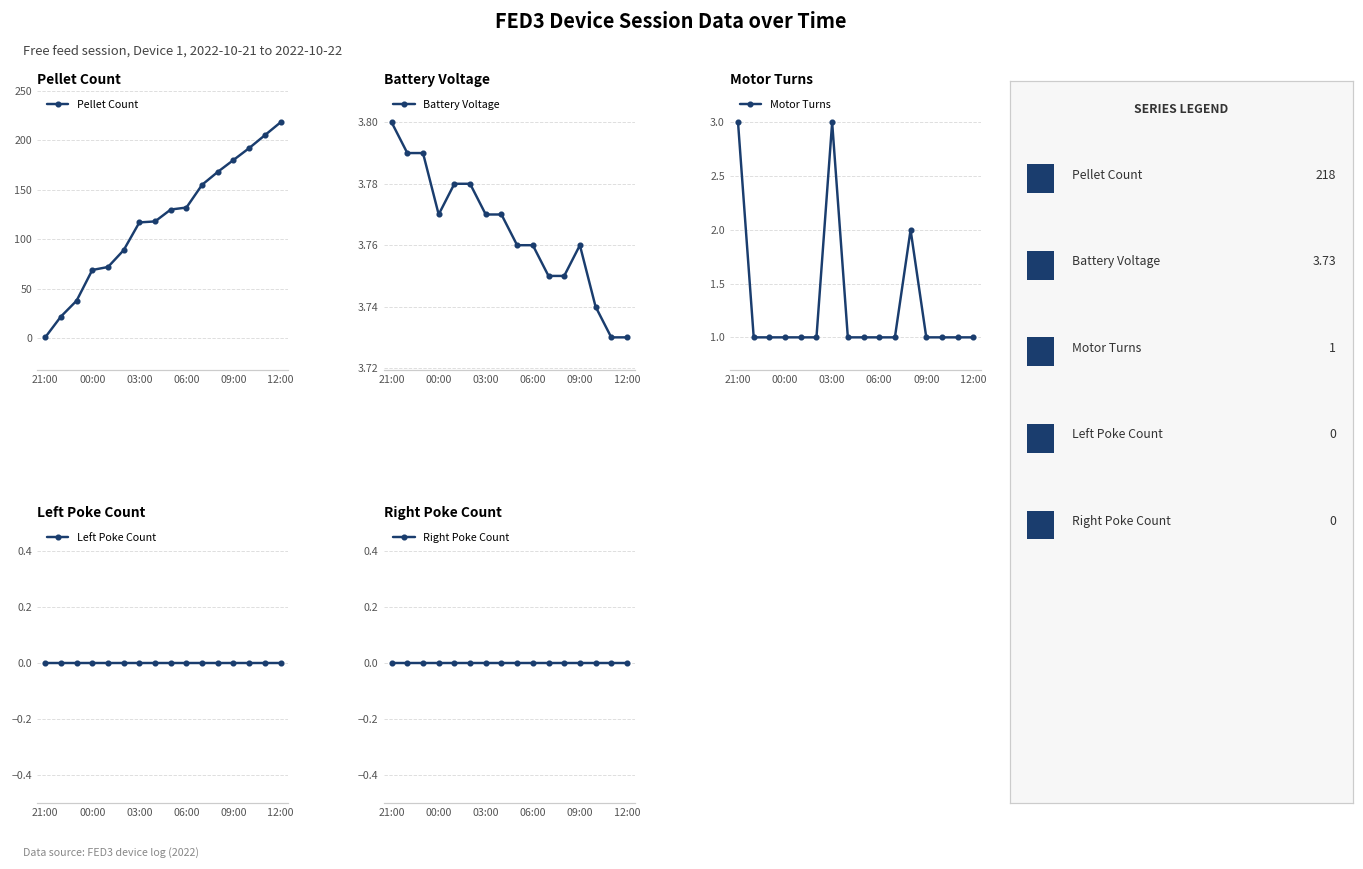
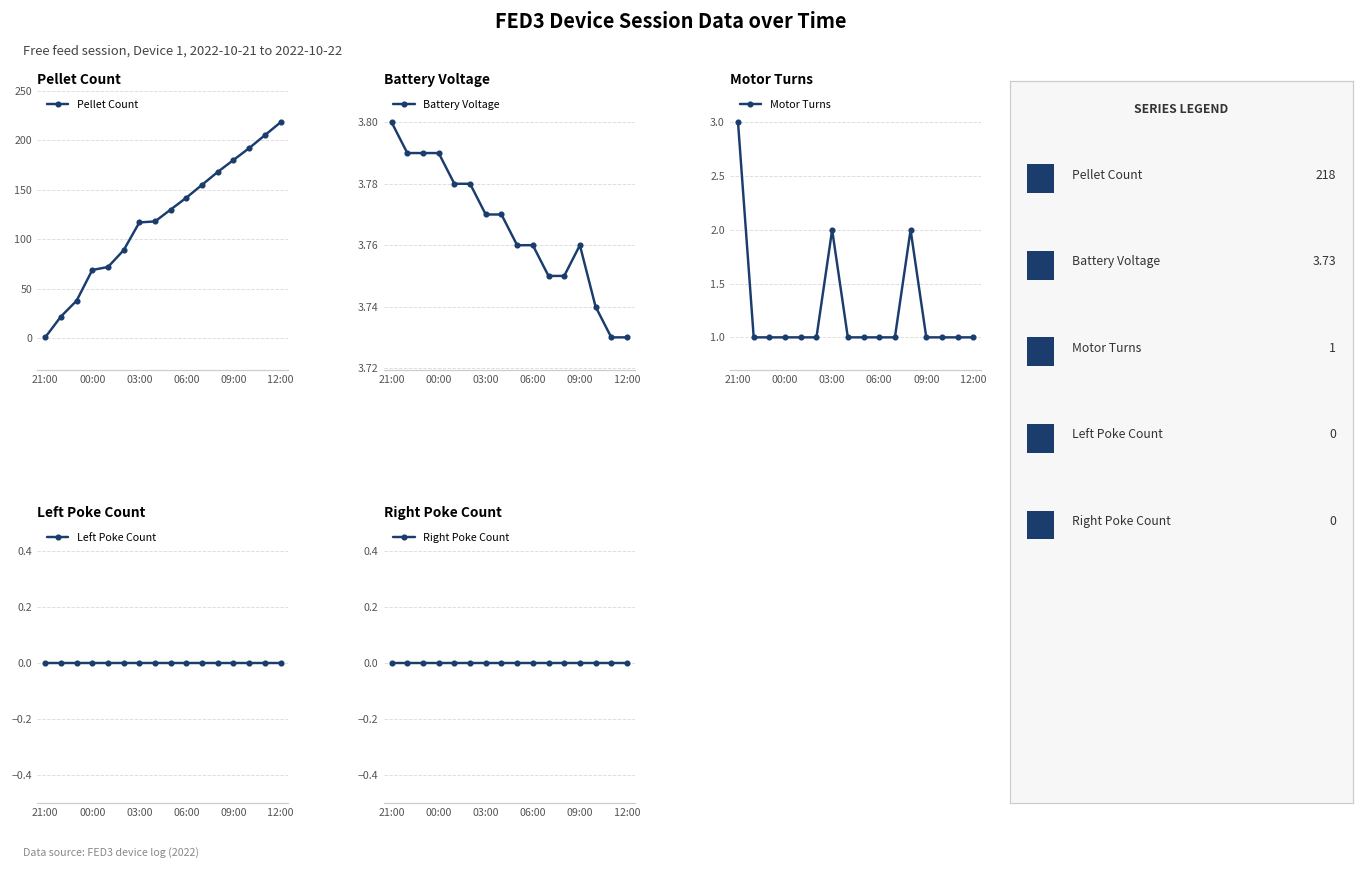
  {
    "Pellet Count": {
      "21:00": 0,
      "00:00": 70,
      "03:00": 120,
-     "06:00": 130,
+     "06:00": 140,
      "09:00": 180,
      "12:00": 220
    },
    "Battery Voltage": {
      "21:00": 3.80,
-     "00:00": 3.77,
+     "00:00": 3.79,
      "03:00": 3.77,
      "06:00": 3.76,
      "09:00": 3.76,
      "12:00": 3.73
    },
    "Motor Turns": {
      "21:00": 3,
      "00:00": 1,
-     "03:00": 3,
+     "03:00": 2,
      "06:00": 1,
      "09:00": 1,
      "12:00": 1
    },
    "Left Poke Count": {
      "21:00": 0.00,
      "00:00": 0.00,
      "03:00": 0.00,
      "06:00": 0.00,
      "09:00": 0.00,
      "12:00": 0.00
    },
    "Right Poke Count": {
      "21:00": 0.00,
      "00:00": 0.00,
      "03:00": 0.00,
      "06:00": 0.00,
      "09:00": 0.00,
      "12:00": 0.00
    }
  }
